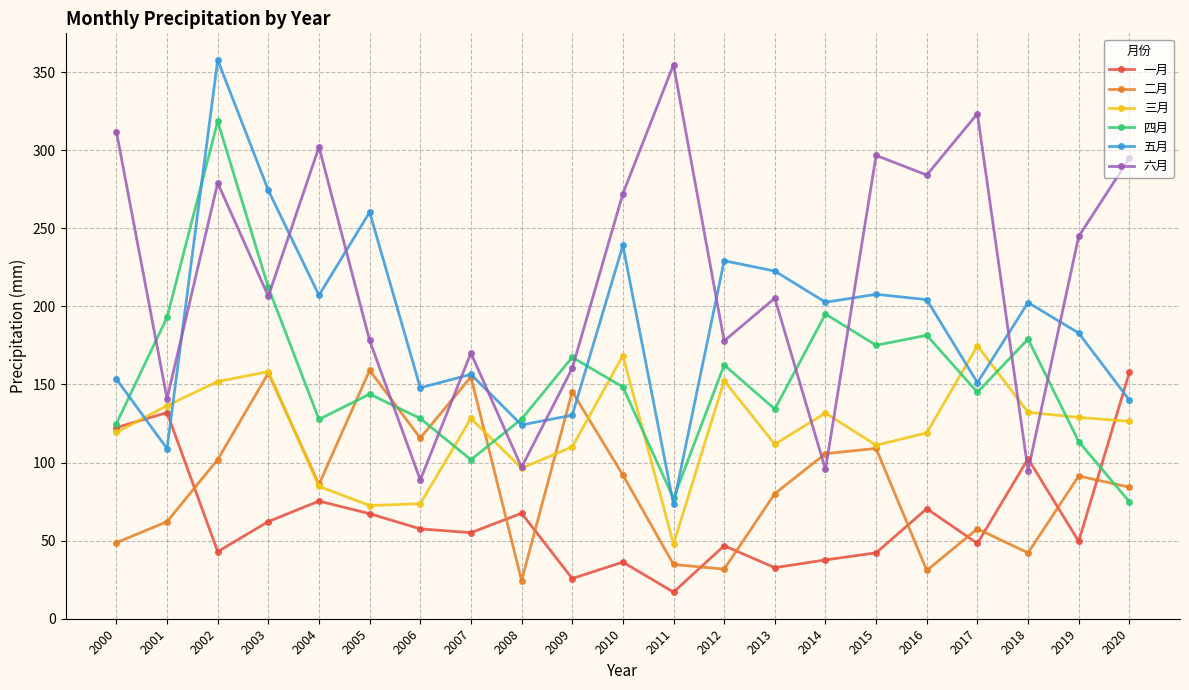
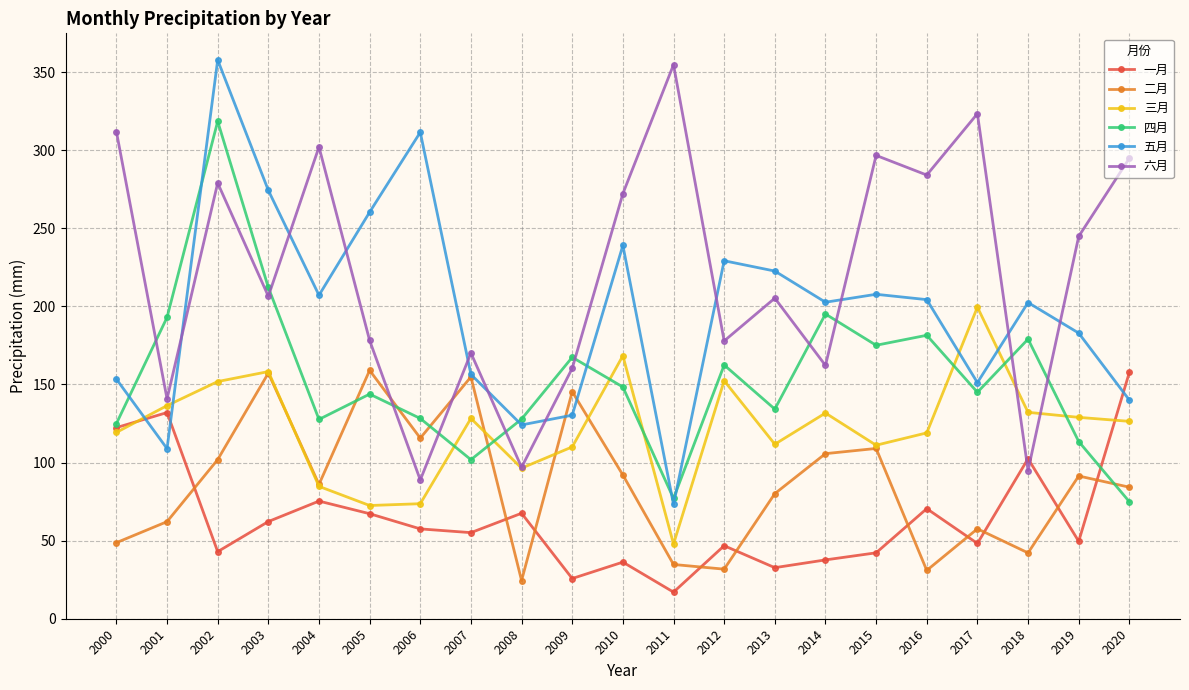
  {
    "三月": {
      "2000": 119,
      "2001": 136,
      "2002": 152,
      "2005": 72,
      "2006": 74,
      "2007": 128,
      "2009": 110,
      "2010": 168,
      "2011": 48,
      "2012": 152,
      "2013": 112,
      "2014": 132,
      "2015": 111,
      "2016": 119,
-     "2017": 175,
+     "2017": 199,
      "2018": 132,
      "2019": 129,
      "2020": 126
    },
    "四月": {
      "2000": 125,
      "2001": 193,
      "2002": 318,
      "2003": 212,
      "2004": 128,
      "2005": 144,
      "2006": 128,
      "2007": 102,
      "2008": 128,
      "2009": 167,
      "2010": 148,
      "2011": 77,
      "2012": 162,
      "2013": 134,
      "2014": 195,
      "2015": 175,
      "2016": 181,
      "2017": 145,
      "2018": 179,
      "2019": 113,
      "2020": 75
    },
    "五月": {
      "2000": 153,
      "2001": 109,
      "2002": 358,
      "2003": 274,
      "2004": 207,
      "2005": 260,
-     "2006": 148,
+     "2006": 311,
      "2008": 124,
      "2009": 130,
      "2010": 239,
      "2011": 73,
      "2012": 229,
      "2013": 223,
      "2014": 203,
      "2015": 208,
      "2016": 204,
      "2017": 151,
      "2018": 202,
      "2019": 183,
      "2020": 140
    },
    "六月": {
      "2000": 312,
      "2001": 141,
      "2002": 279,
      "2003": 206,
      "2004": 302,
      "2005": 178,
      "2006": 89,
      "2007": 170,
      "2009": 160,
      "2010": 272,
      "2011": 355,
      "2012": 178,
      "2013": 205,
-     "2014": 96,
+     "2014": 162,
      "2015": 297,
      "2016": 284,
      "2017": 323,
      "2018": 95,
      "2019": 245
    }
  }
